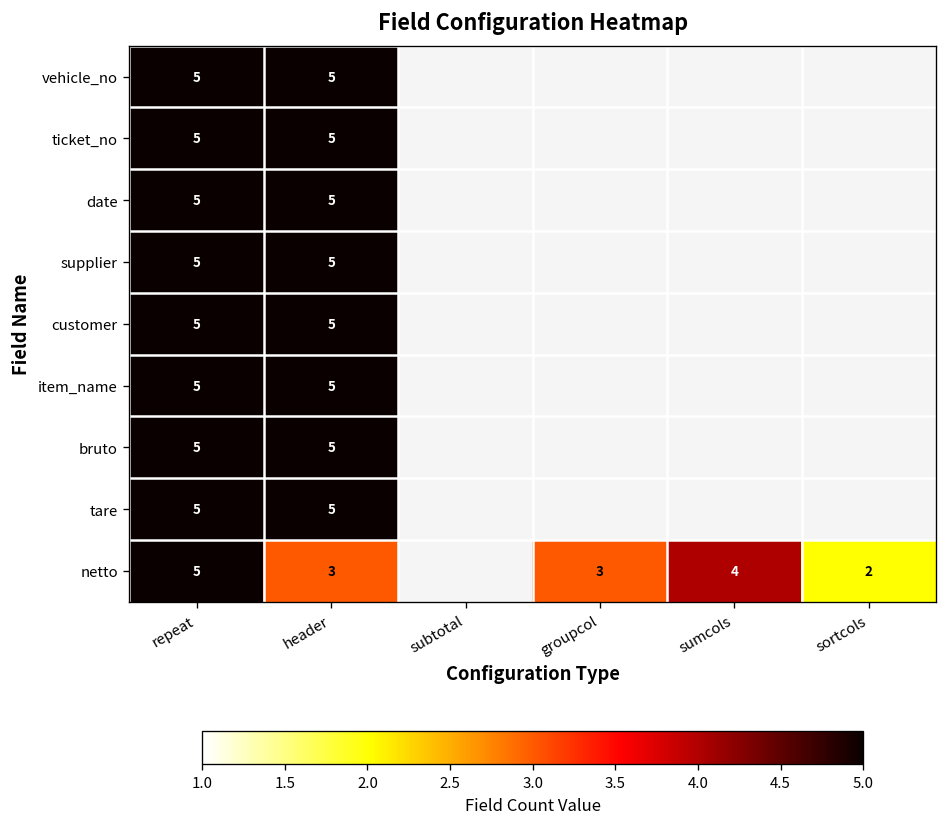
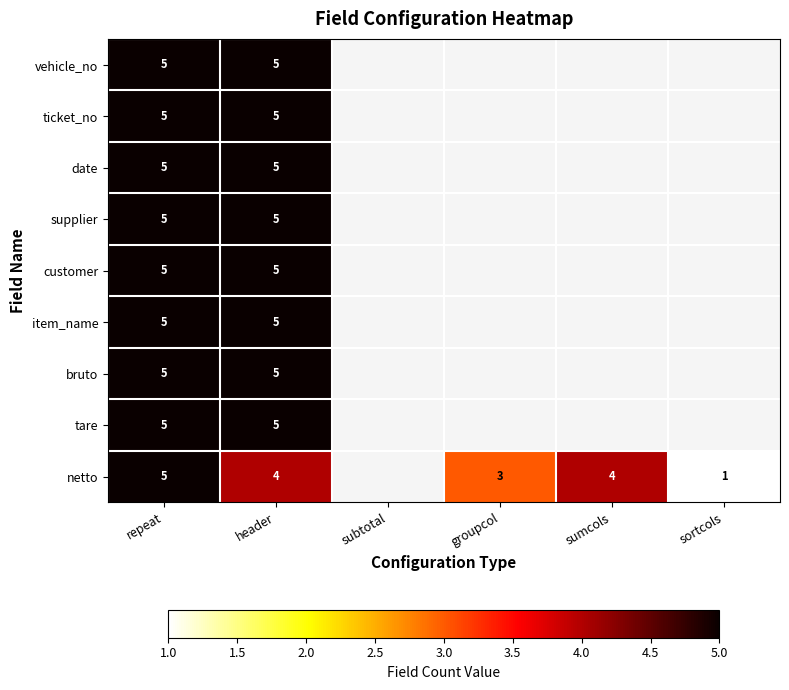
  {
    "vehicle_no": {
      "repeat": 5,
      "header": 5
    },
    "ticket_no": {
      "repeat": 5,
      "header": 5
    },
    "date": {
      "repeat": 5,
      "header": 5
    },
    "supplier": {
      "repeat": 5,
      "header": 5
    },
    "customer": {
      "repeat": 5,
      "header": 5
    },
    "item_name": {
      "repeat": 5,
      "header": 5
    },
    "bruto": {
      "repeat": 5,
      "header": 5
    },
    "tare": {
      "repeat": 5,
      "header": 5
    },
    "netto": {
      "repeat": 5,
-     "header": 3,
+     "header": 4,
      "groupcol": 3,
      "sumcols": 4,
-     "sortcols": 2
+     "sortcols": 1
    }
  }
